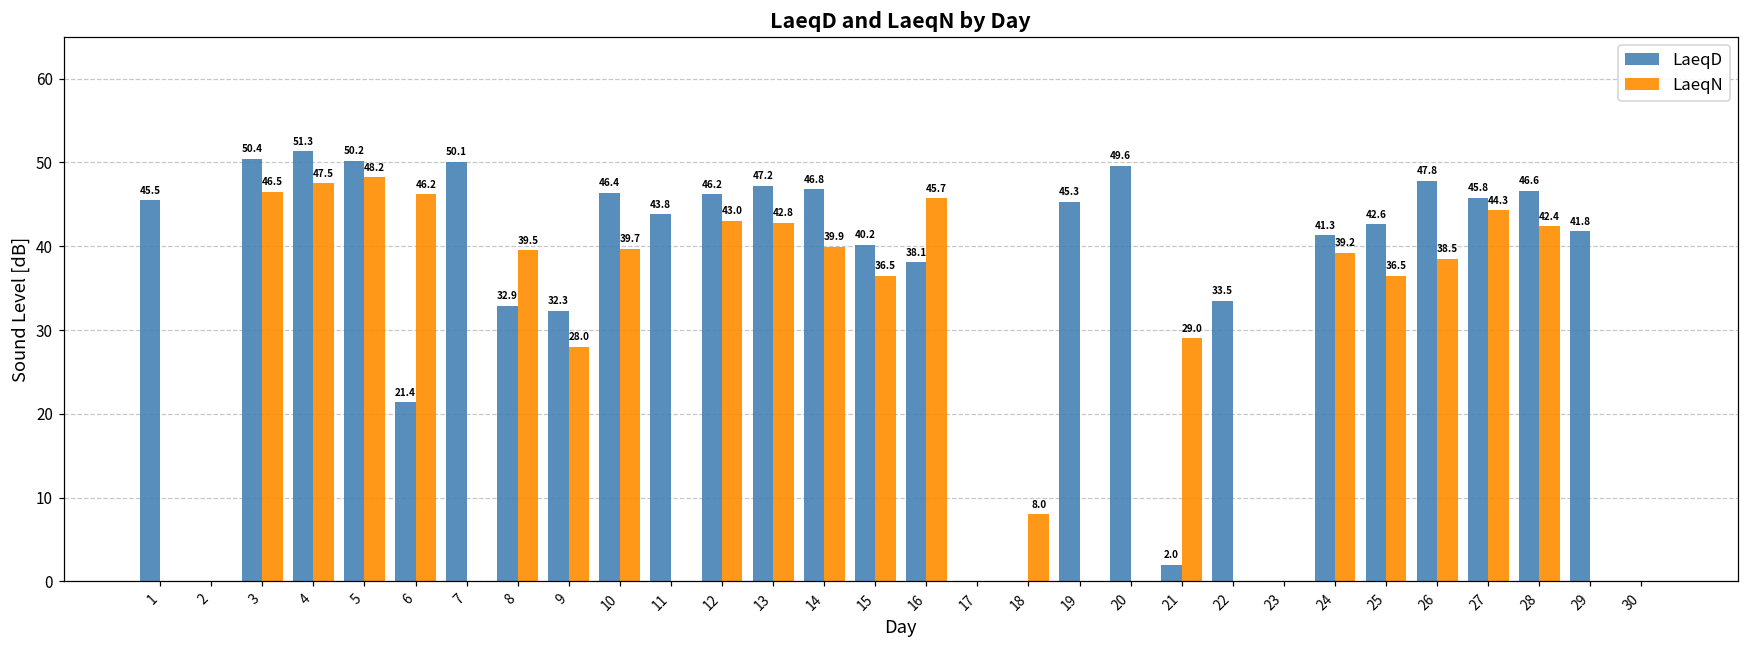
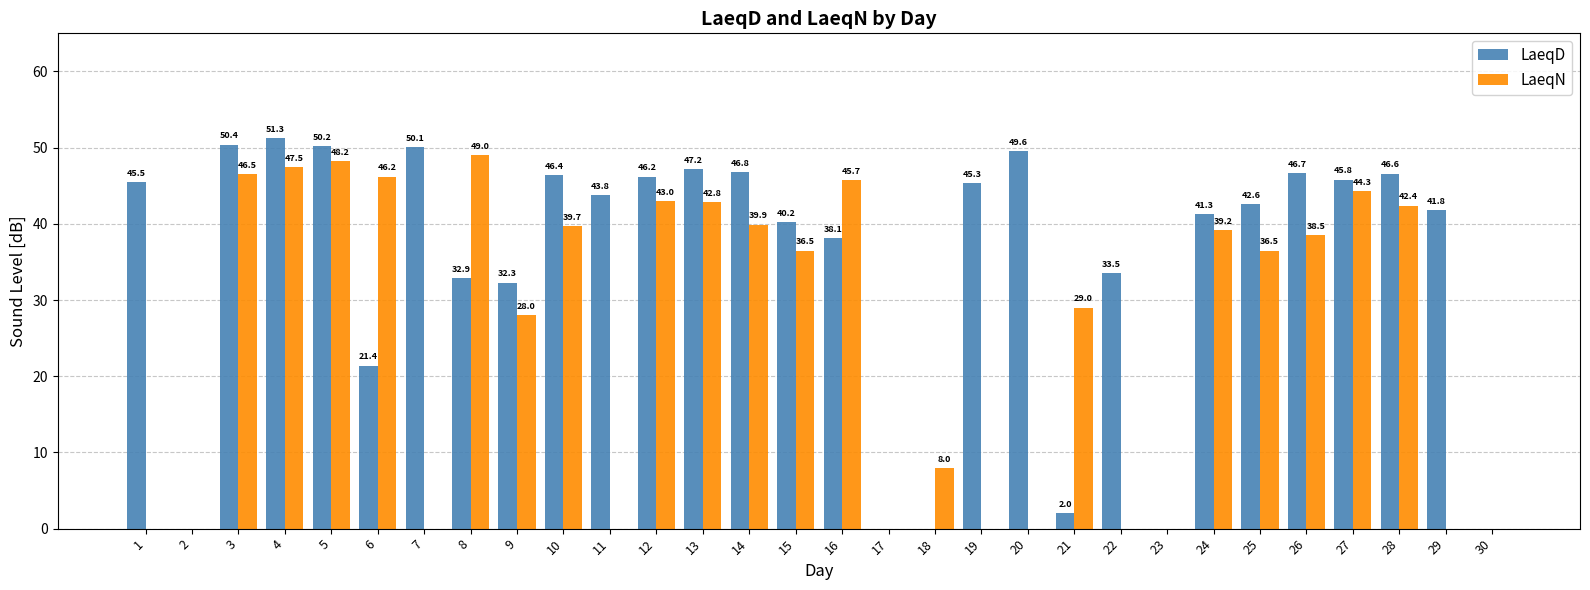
  {
    "LaeqD": {
      "1": 45.5,
      "3": 50.4,
      "4": 51.3,
      "5": 50.2,
      "6": 21.4,
      "7": 50.1,
      "8": 32.9,
      "9": 32.3,
      "10": 46.4,
      "11": 43.8,
      "12": 46.2,
      "13": 47.2,
      "14": 46.8,
      "15": 40.2,
      "16": 38.1,
      "19": 45.3,
      "20": 49.6,
      "21": 2.0,
      "22": 33.5,
      "24": 41.3,
      "25": 42.6,
-     "26": 47.8,
+     "26": 46.7,
      "27": 45.8,
      "28": 46.6,
      "29": 41.8
    },
    "LaeqN": {
      "3": 46.5,
      "4": 47.5,
      "5": 48.2,
      "6": 46.2,
-     "8": 39.5,
+     "8": 49.0,
      "9": 28.0,
      "10": 39.7,
      "12": 43.0,
      "13": 42.8,
      "14": 39.9,
      "15": 36.5,
      "16": 45.7,
      "18": 8.0,
      "21": 29.0,
      "24": 39.2,
      "25": 36.5,
      "26": 38.5,
      "27": 44.3,
      "28": 42.4
    }
  }
